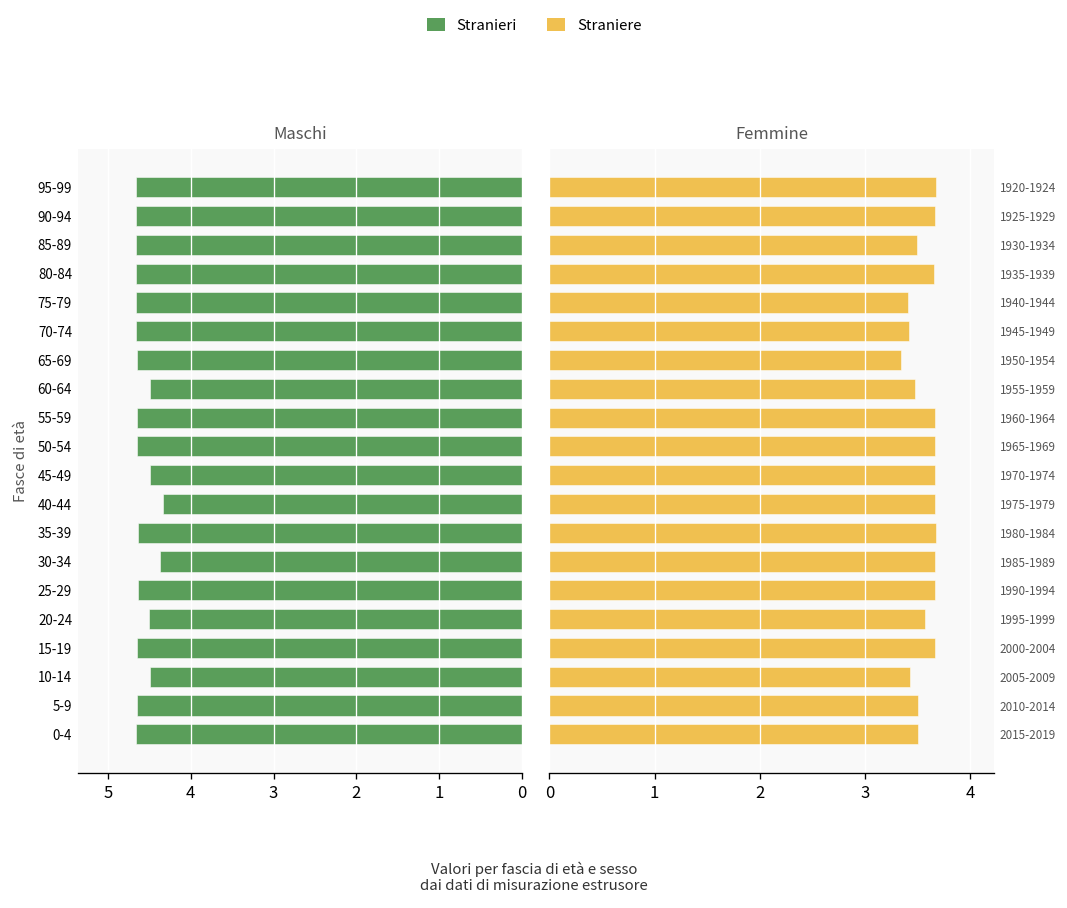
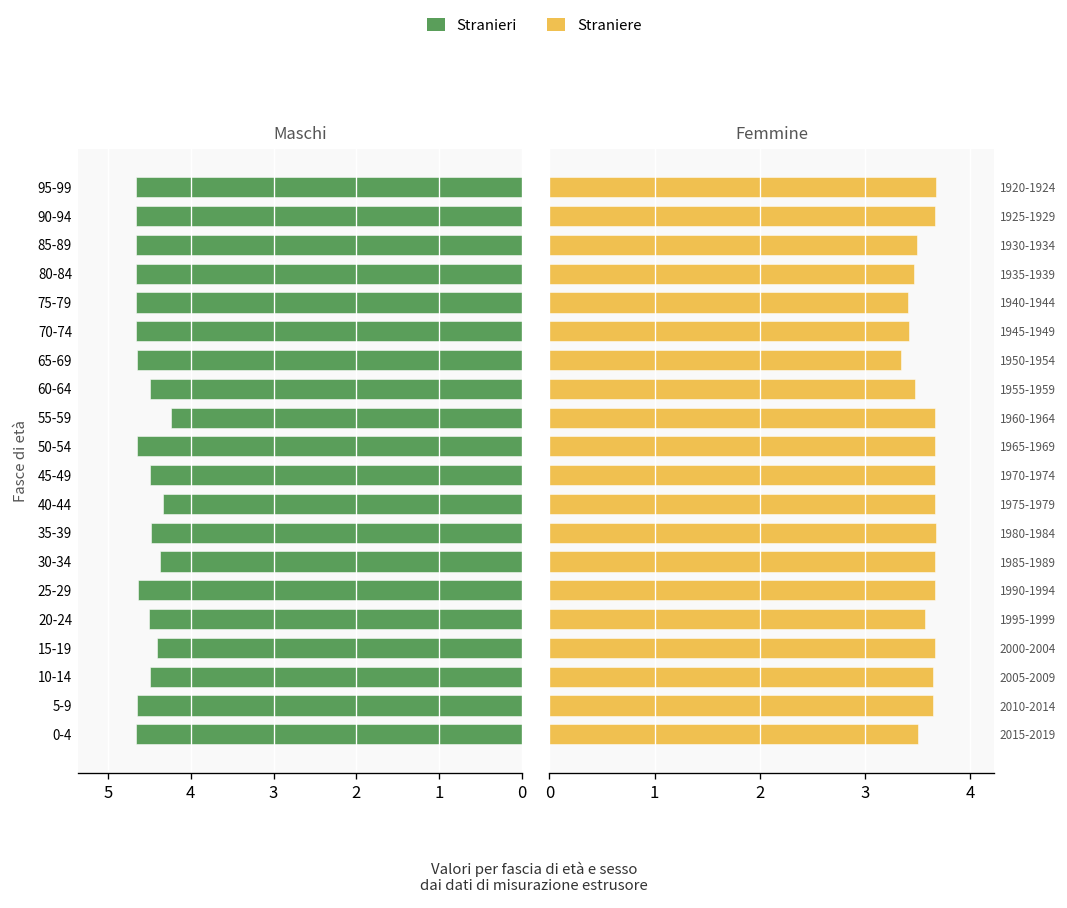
  {
    "Maschi": {
      "95-99": 4.7,
      "90-94": 4.7,
      "85-89": 4.7,
      "80-84": 4.7,
      "75-79": 4.7,
      "70-74": 4.7,
      "65-69": 4.7,
      "60-64": 4.5,
-     "55-59": 4.6,
+     "55-59": 4.2,
      "50-54": 4.6,
      "45-49": 4.5,
      "40-44": 4.3,
-     "35-39": 4.6,
+     "35-39": 4.5,
      "30-34": 4.4,
      "25-29": 4.6,
      "20-24": 4.5,
-     "15-19": 4.6,
+     "15-19": 4.4,
      "10-14": 4.5,
      "5-9": 4.7,
      "0-4": 4.7
    },
    "Femmine": {
      "1920-1924": 3.7,
      "1925-1929": 3.7,
      "1930-1934": 3.5,
-     "1935-1939": 3.7,
+     "1935-1939": 3.5,
      "1940-1944": 3.4,
      "1945-1949": 3.4,
      "1950-1954": 3.3,
      "1955-1959": 3.5,
      "1960-1964": 3.7,
      "1965-1969": 3.7,
      "1970-1974": 3.7,
      "1975-1979": 3.7,
      "1980-1984": 3.7,
      "1985-1989": 3.7,
      "1990-1994": 3.7,
      "1995-1999": 3.6,
      "2000-2004": 3.7,
-     "2005-2009": 3.4,
-     "2010-2014": 3.5,
+     "2005-2009": 3.6,
+     "2010-2014": 3.6,
      "2015-2019": 3.5
    }
  }
